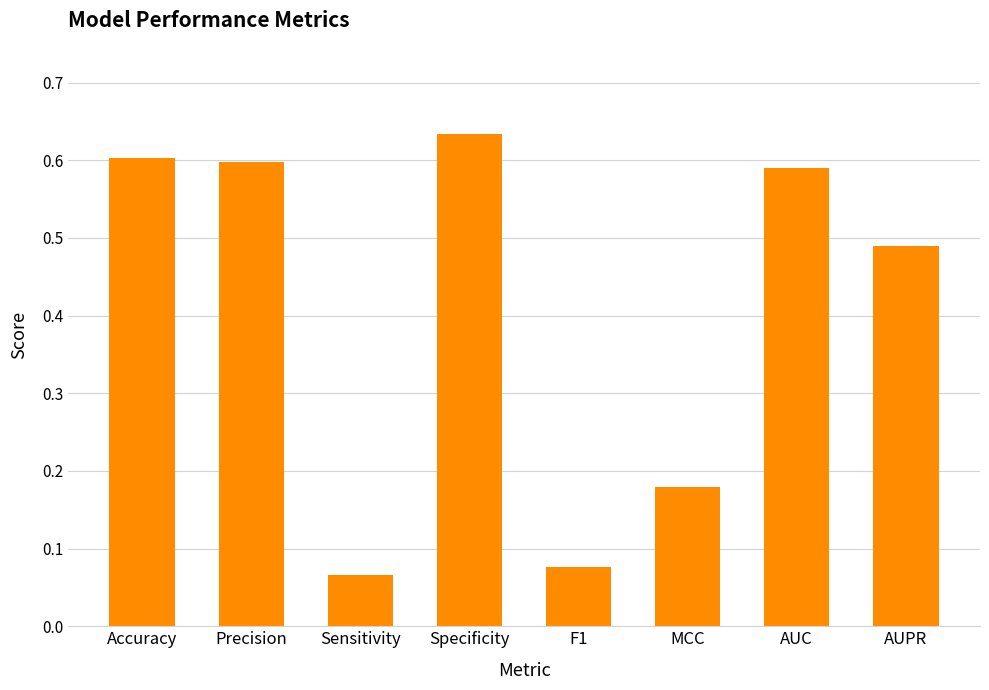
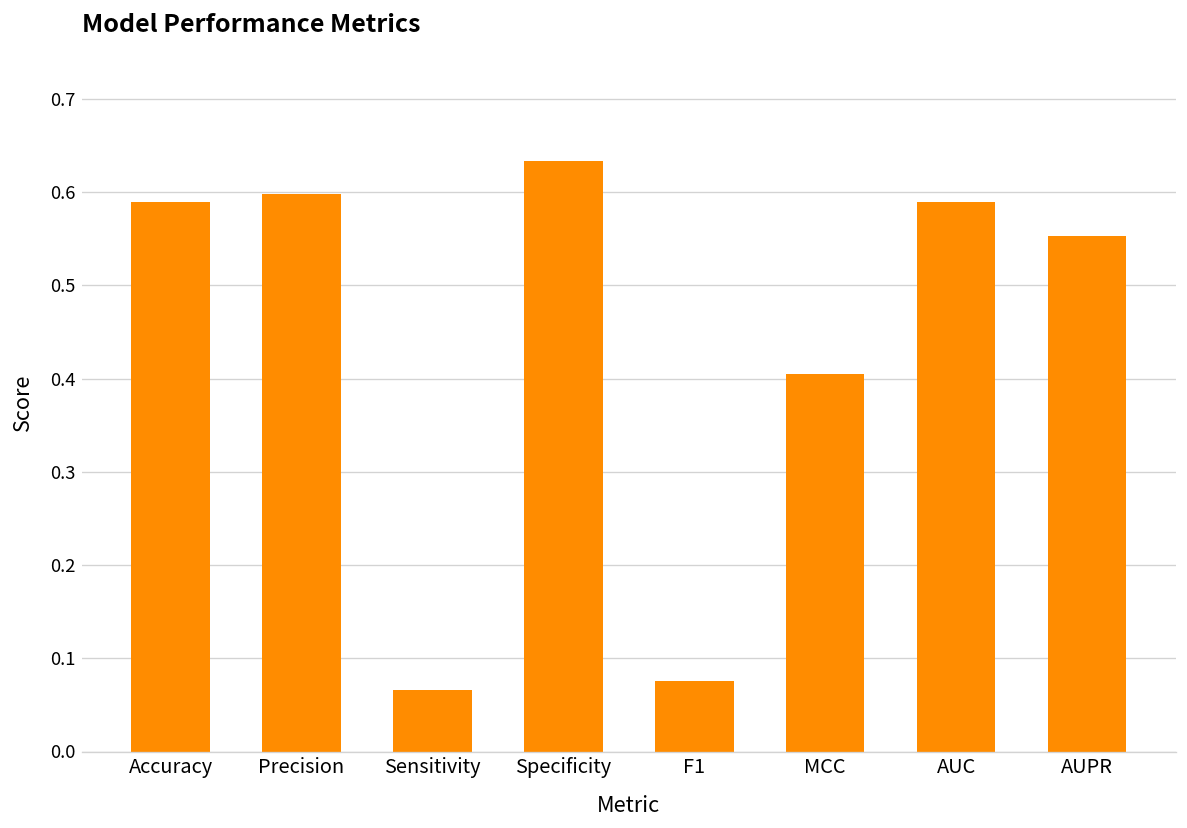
  {
-   "Accuracy": 0.60,
+   "Accuracy": 0.59,
    "Precision": 0.60,
    "Sensitivity": 0.07,
    "Specificity": 0.63,
    "F1": 0.08,
-   "MCC": 0.18,
+   "MCC": 0.40,
    "AUC": 0.59,
-   "AUPR": 0.49
+   "AUPR": 0.55
  }
